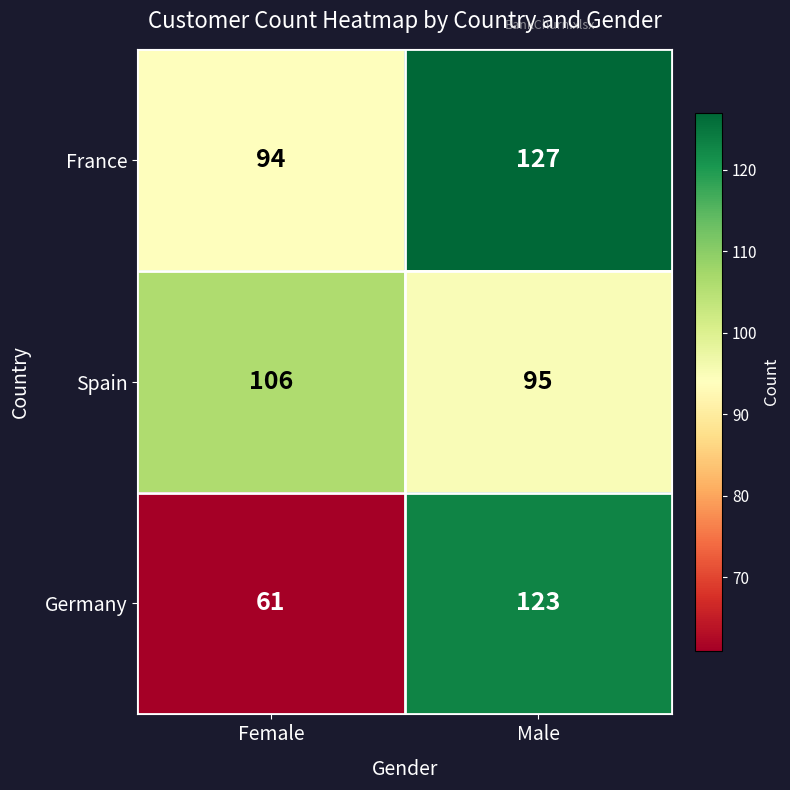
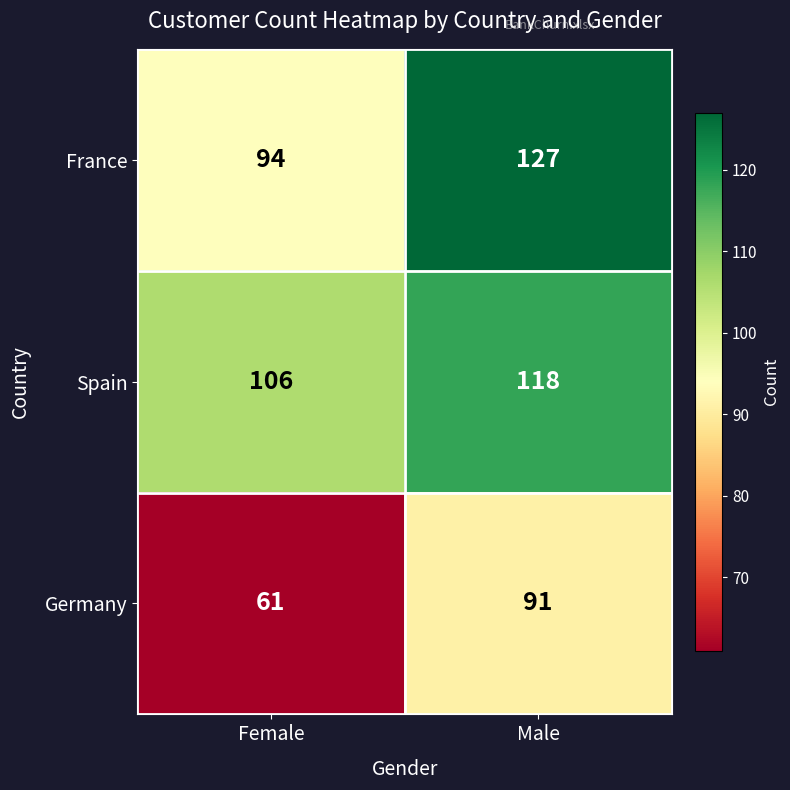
  {
    "France": {
      "Female": 94,
      "Male": 127
    },
    "Spain": {
      "Female": 106,
-     "Male": 95
+     "Male": 118
    },
    "Germany": {
      "Female": 61,
-     "Male": 123
+     "Male": 91
    }
  }
